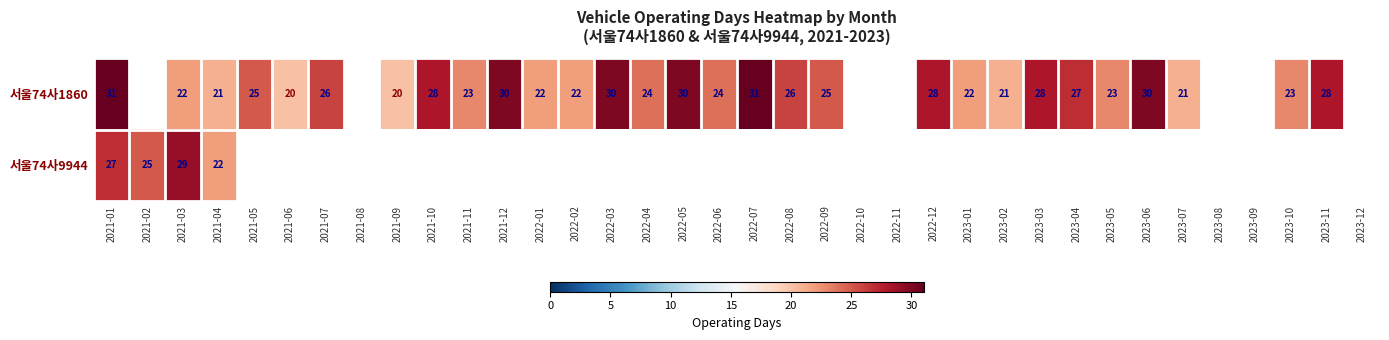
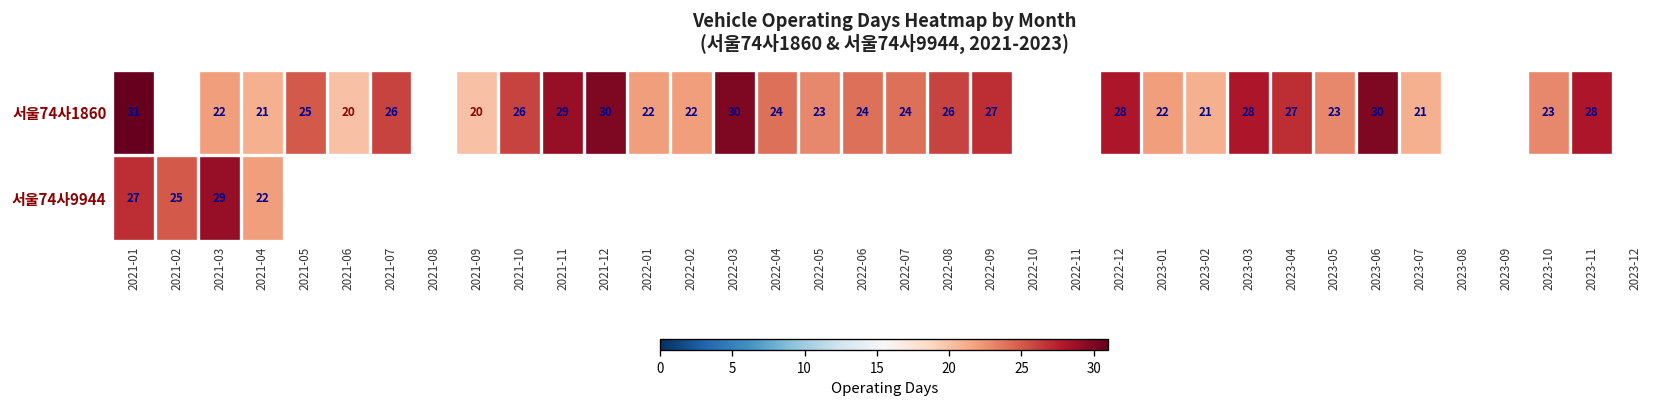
  {
    "서울74사1860": {
      "2021-01": 31,
      "2021-03": 22,
      "2021-04": 21,
      "2021-05": 25,
      "2021-06": 20,
      "2021-07": 26,
      "2021-09": 20,
-     "2021-10": 28,
-     "2021-11": 23,
+     "2021-10": 26,
+     "2021-11": 29,
      "2021-12": 30,
      "2022-01": 22,
      "2022-02": 22,
      "2022-03": 30,
      "2022-04": 24,
-     "2022-05": 30,
+     "2022-05": 23,
      "2022-06": 24,
-     "2022-07": 31,
+     "2022-07": 24,
      "2022-08": 26,
-     "2022-09": 25,
+     "2022-09": 27,
      "2022-12": 28,
      "2023-01": 22,
      "2023-02": 21,
      "2023-03": 28,
      "2023-04": 27,
      "2023-05": 23,
      "2023-06": 30,
      "2023-07": 21,
      "2023-10": 23,
      "2023-11": 28
    },
    "서울74사9944": {
      "2021-01": 27,
      "2021-02": 25,
      "2021-03": 29,
      "2021-04": 22
    }
  }
